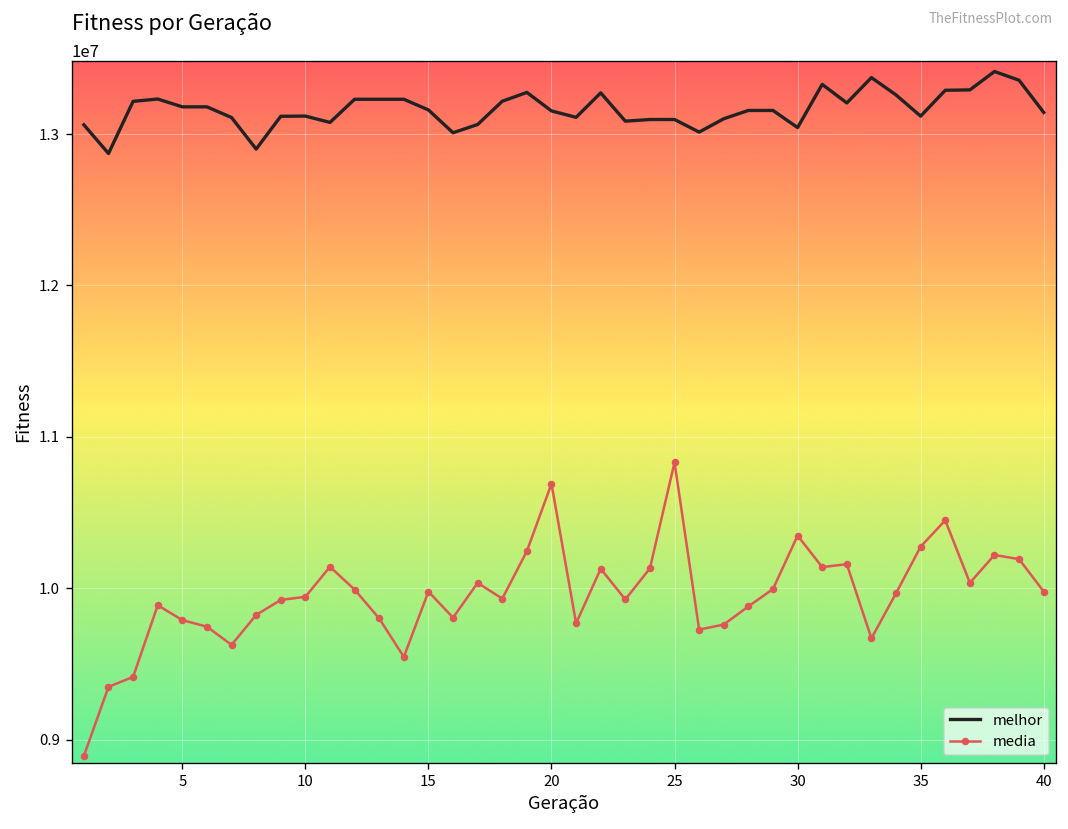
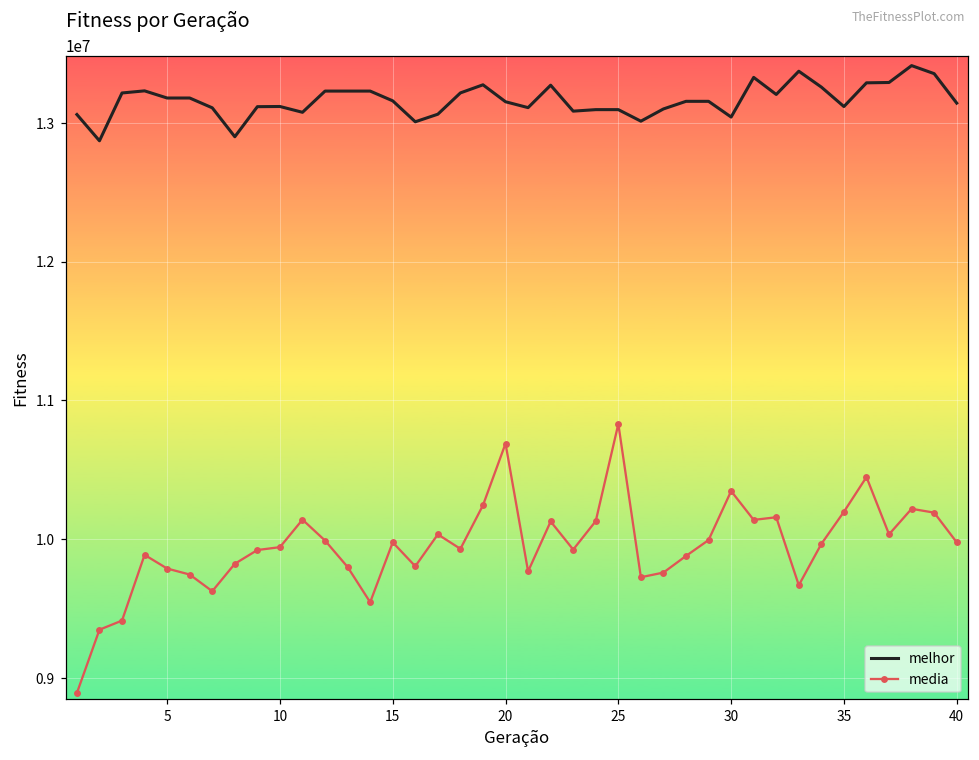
  {
    "melhor": {
      "5": 13180000,
      "10": 13120000,
      "15": 13160000,
      "20": 13150000,
      "25": 13100000,
      "30": 13040000,
      "35": 13120000,
      "40": 13140000
    },
    "media": {
      "5": 9790000,
      "10": 9940000,
      "15": 9980000,
      "20": 10690000,
      "25": 10830000,
      "30": 10350000,
-     "35": 10270000,
+     "35": 10200000,
      "40": 9980000
    }
  }
